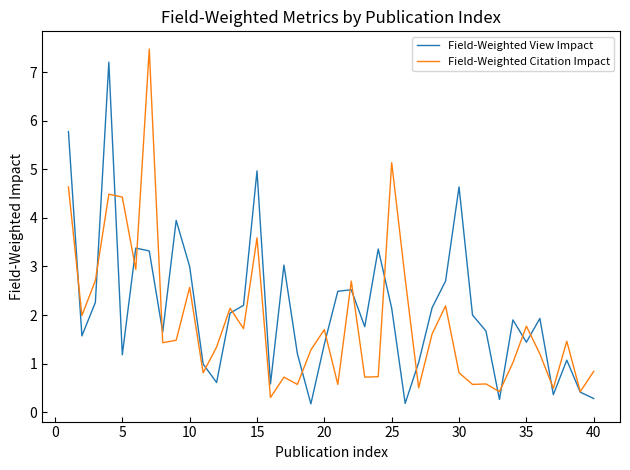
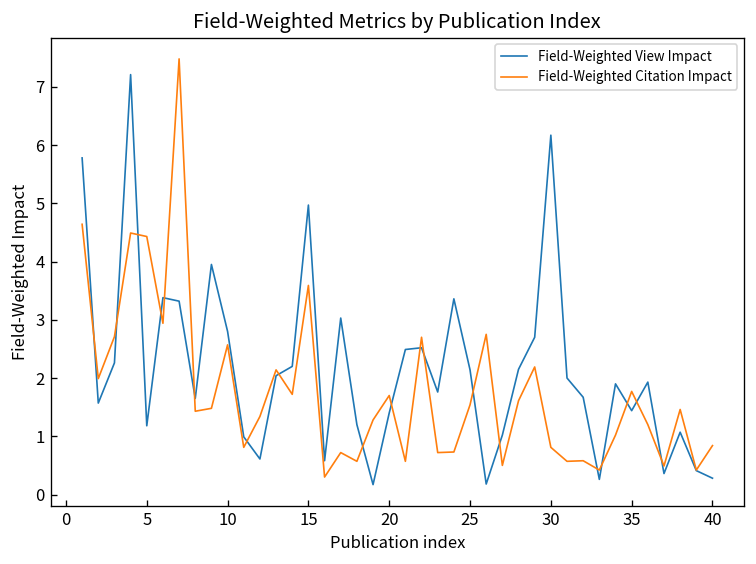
  {
    "Field-Weighted View Impact": {
      "5": 1.2,
-     "10": 3.0,
+     "10": 2.8,
      "15": 5.0,
      "20": 1.4,
      "25": 2.1,
-     "30": 4.6,
+     "30": 6.2,
      "35": 1.4,
      "40": 0.3
    },
    "Field-Weighted Citation Impact": {
      "5": 4.4,
      "10": 2.6,
      "15": 3.6,
      "20": 1.7,
-     "25": 5.1,
+     "25": 1.5,
      "30": 0.8,
      "35": 1.8,
      "40": 0.8
    }
  }
